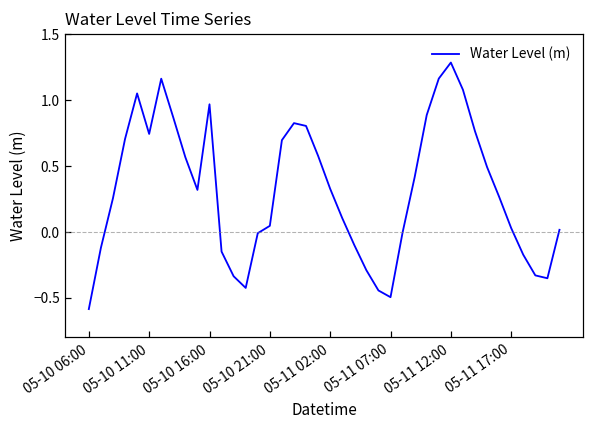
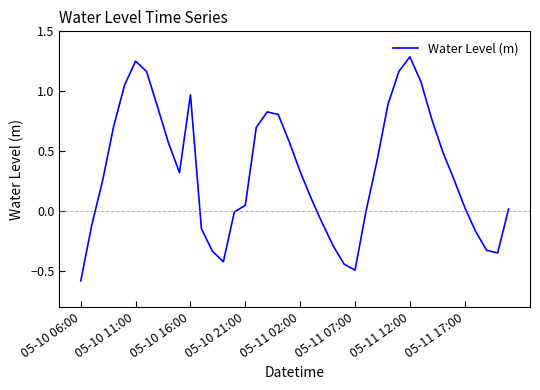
  {
    "05-10 06:00": -0.58,
-   "05-10 11:00": 0.75,
+   "05-10 11:00": 1.25,
    "05-10 16:00": 0.97,
    "05-10 21:00": 0.05,
    "05-11 02:00": 0.33,
    "05-11 07:00": -0.49,
    "05-11 12:00": 1.29,
    "05-11 17:00": 0.03
  }
